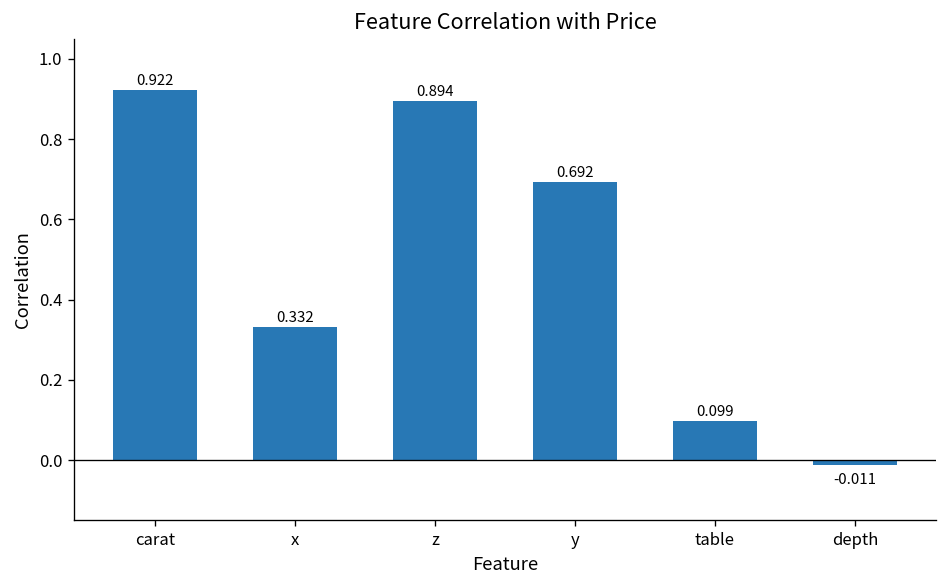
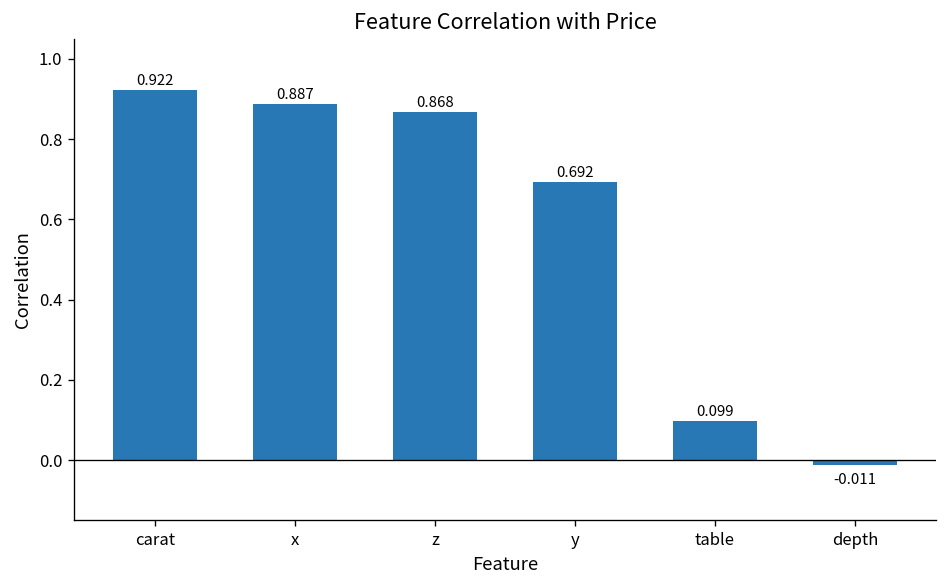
  {
    "carat": 0.922,
-   "x": 0.332,
-   "z": 0.894,
+   "x": 0.887,
+   "z": 0.868,
    "y": 0.692,
    "table": 0.099,
    "depth": -0.011
  }
